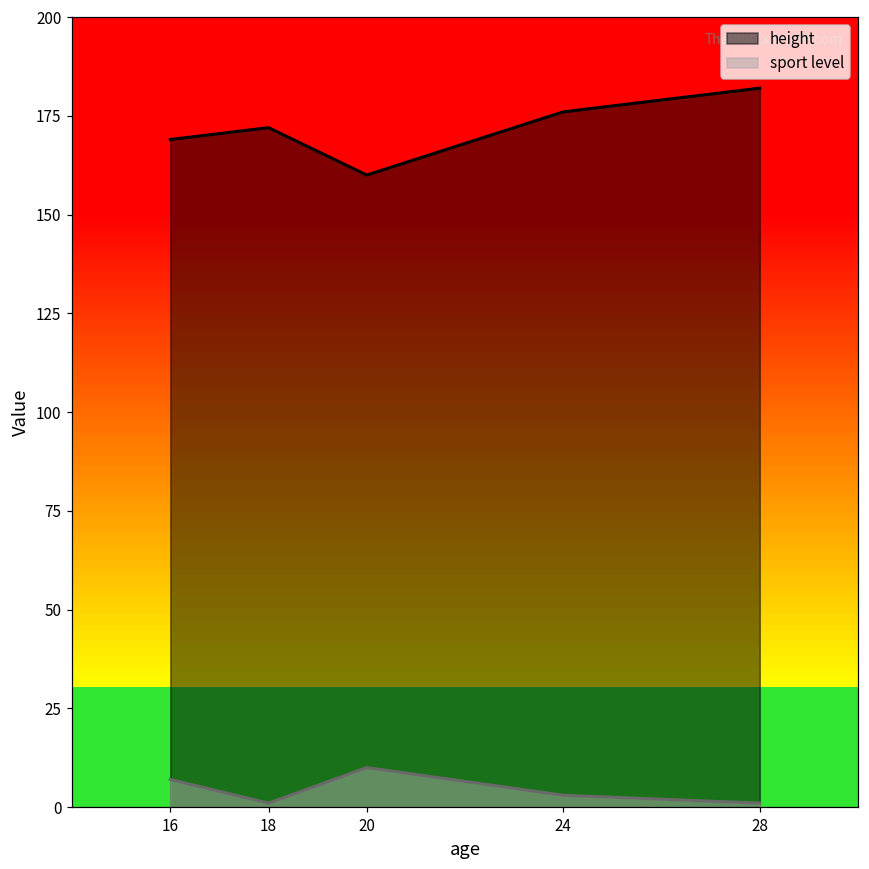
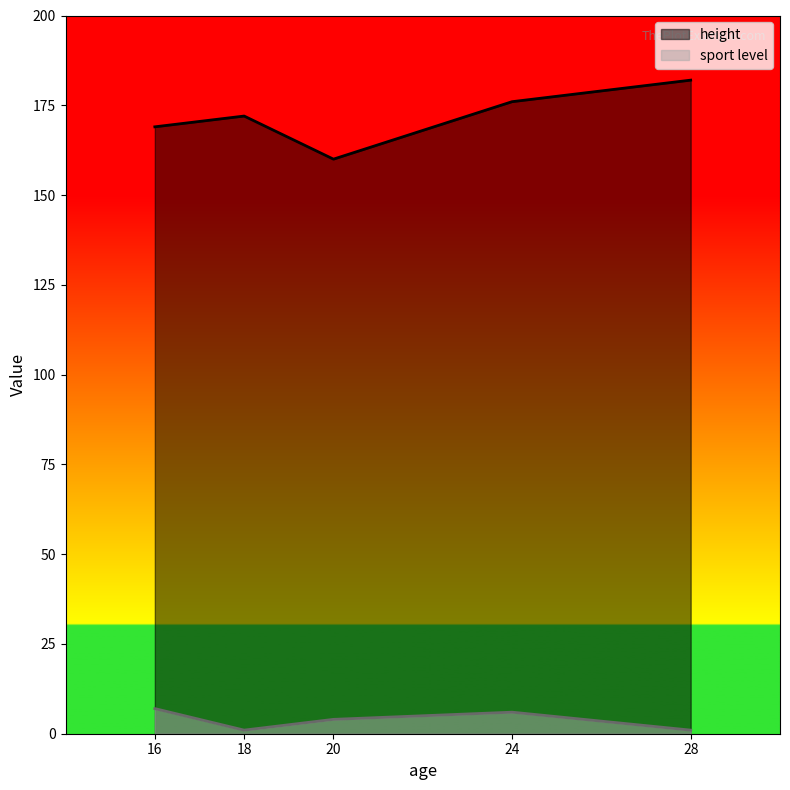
  {
    "height": {
      "16": 169,
      "18": 172,
      "20": 160,
      "24": 176,
      "28": 182
    },
    "sport level": {
      "16": 7,
      "18": 1,
-     "20": 10,
-     "24": 3,
+     "20": 4,
+     "24": 6,
      "28": 1
    }
  }
